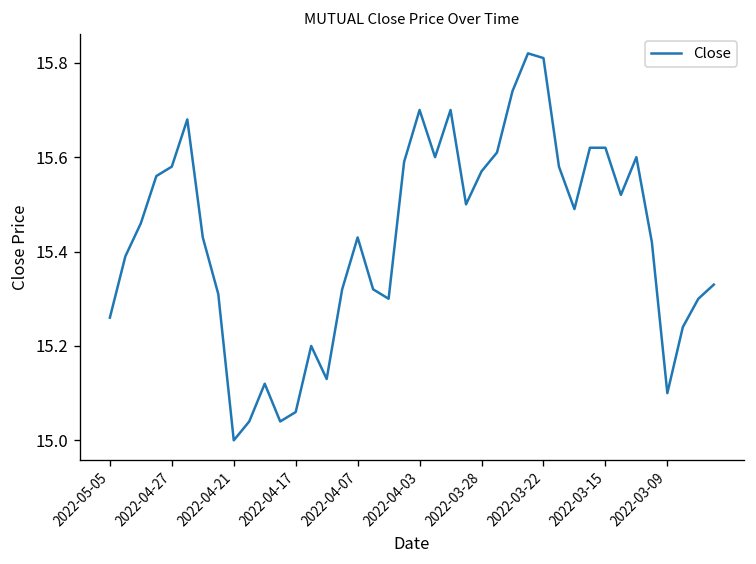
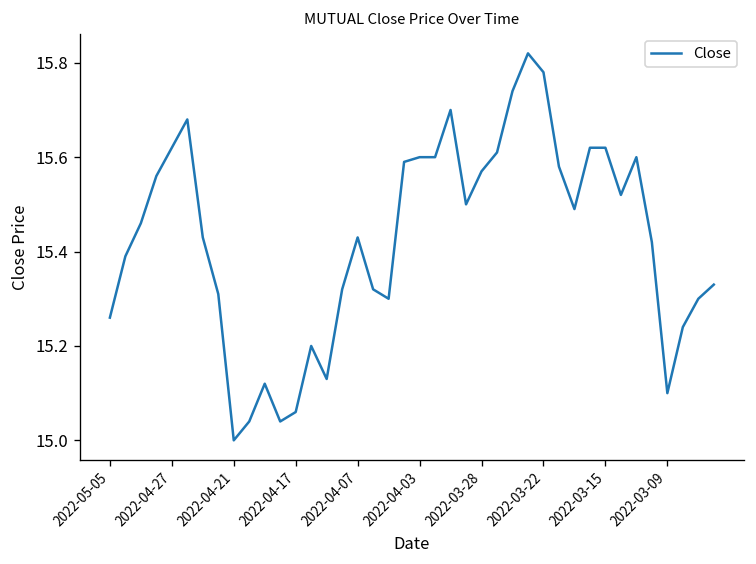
  {
    "2022-05-05": 15.26,
-   "2022-04-27": 15.58,
+   "2022-04-27": 15.62,
    "2022-04-21": 15.00,
    "2022-04-17": 15.06,
    "2022-04-07": 15.43,
-   "2022-04-03": 15.7,
+   "2022-04-03": 15.6,
    "2022-03-28": 15.57,
-   "2022-03-22": 15.81,
+   "2022-03-22": 15.78,
    "2022-03-15": 15.62,
    "2022-03-09": 15.10
  }
